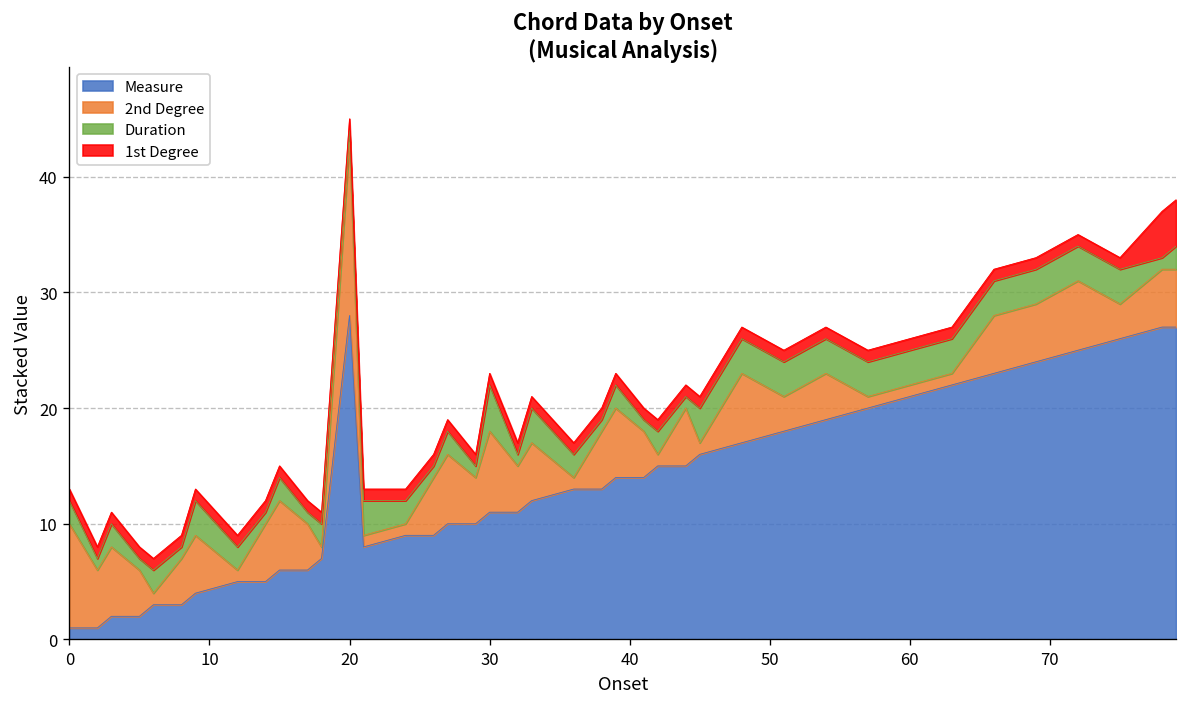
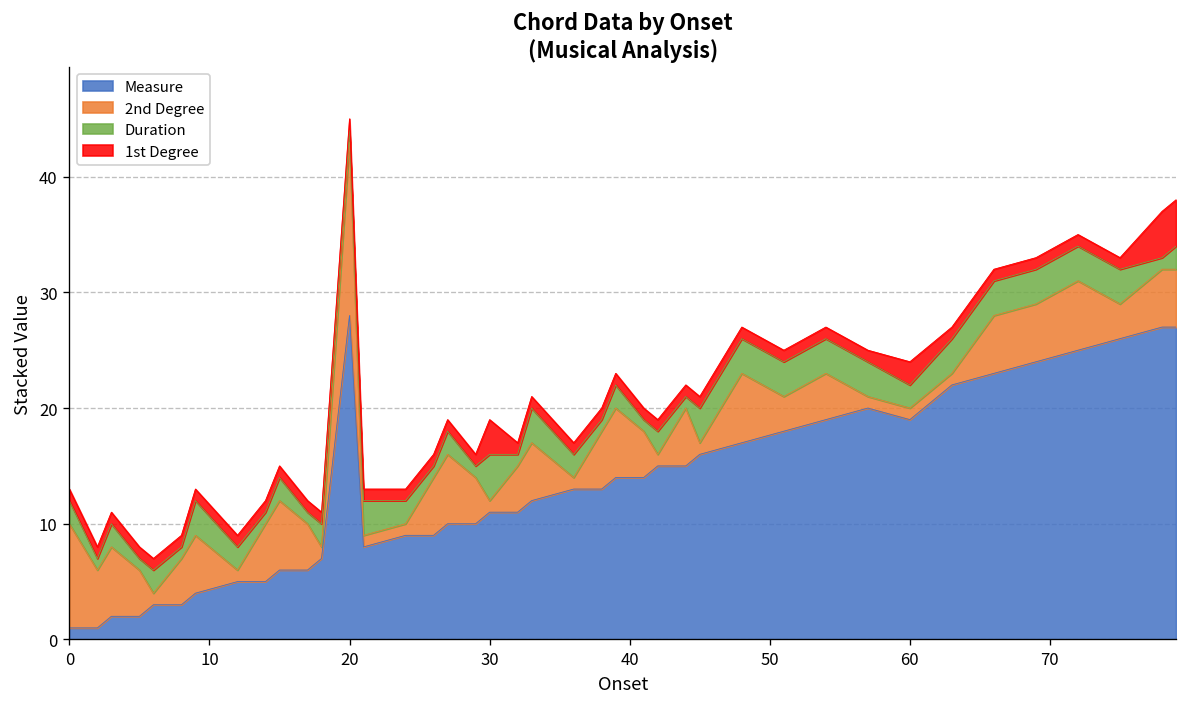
  {
    "Measure": {
      "0": 1,
      "20": 28,
      "30": 11,
-     "60": 21
+     "60": 19
    },
    "2nd Degree": {
      "0": 9,
      "20": 15,
-     "30": 7,
+     "30": 1,
      "60": 1
    },
    "Duration": {
      "0": 2,
      "20": 1,
      "30": 4,
-     "60": 3
+     "60": 2
    },
    "1st Degree": {
      "0": 1,
      "20": 1,
-     "30": 1,
-     "60": 1
+     "30": 3,
+     "60": 2
    }
  }
